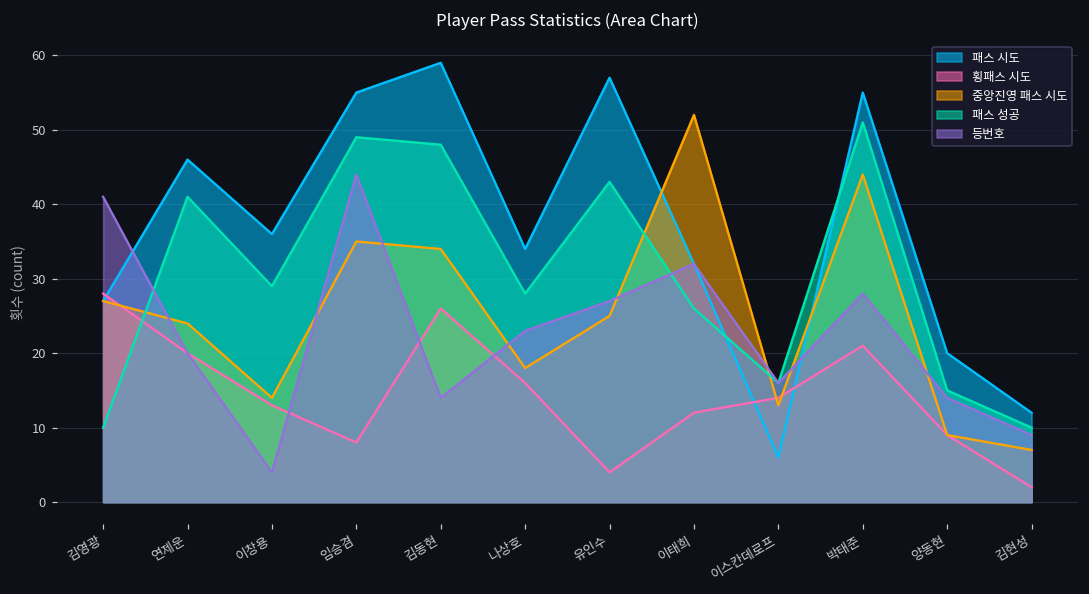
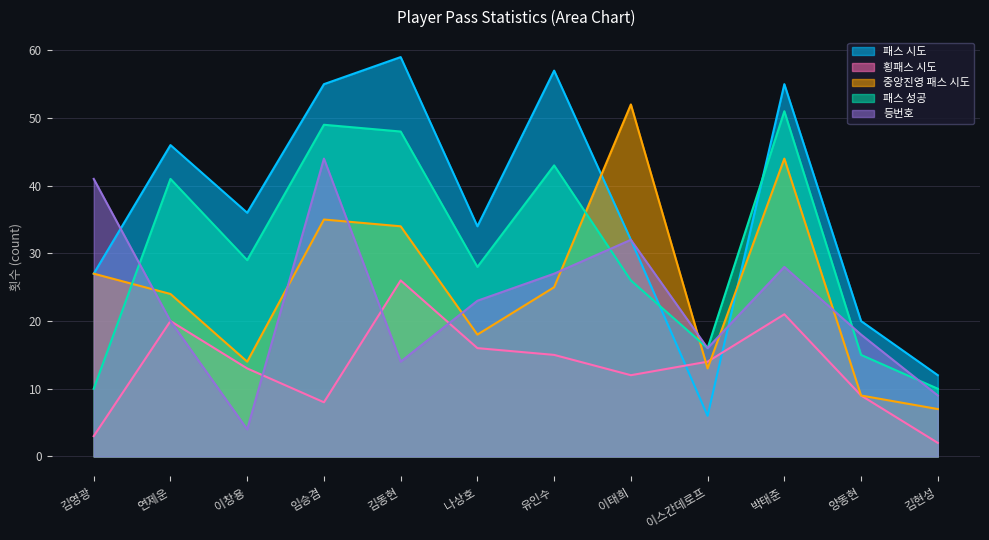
  {
    "패스 시도": {
      "연제운": 46,
      "이창용": 36,
      "임승겸": 55,
      "김동현": 59,
      "나상호": 34,
      "유인수": 57,
      "이스칸데로프": 6,
      "박태준": 55,
      "양동현": 20,
      "김현성": 12
    },
    "횡패스 시도": {
-     "김영광": 28,
+     "김영광": 3,
      "이창용": 13,
      "임승겸": 8,
      "김동현": 26,
      "나상호": 16,
-     "유인수": 4,
+     "유인수": 15,
      "이태희": 12,
      "이스칸데로프": 14,
      "박태준": 21,
      "김현성": 2
    },
    "중앙진영 패스 시도": {
      "연제운": 24,
      "이창용": 14,
      "임승겸": 35,
      "김동현": 34,
      "나상호": 18,
      "유인수": 25,
      "이태희": 52,
      "이스칸데로프": 13,
      "박태준": 44,
      "김현성": 7
    },
    "패스 성공": {
      "김영광": 10,
      "연제운": 41,
      "이창용": 29,
      "임승겸": 49,
      "김동현": 48,
      "나상호": 28,
      "유인수": 43,
      "이태희": 26,
      "박태준": 51,
      "양동현": 15,
      "김현성": 10
    },
    "등번호": {
      "김영광": 41,
      "이창용": 4,
      "임승겸": 44,
      "김동현": 14,
      "나상호": 23,
      "유인수": 27,
      "박태준": 28,
-     "양동현": 14,
+     "양동현": 18,
      "김현성": 9
    }
  }
